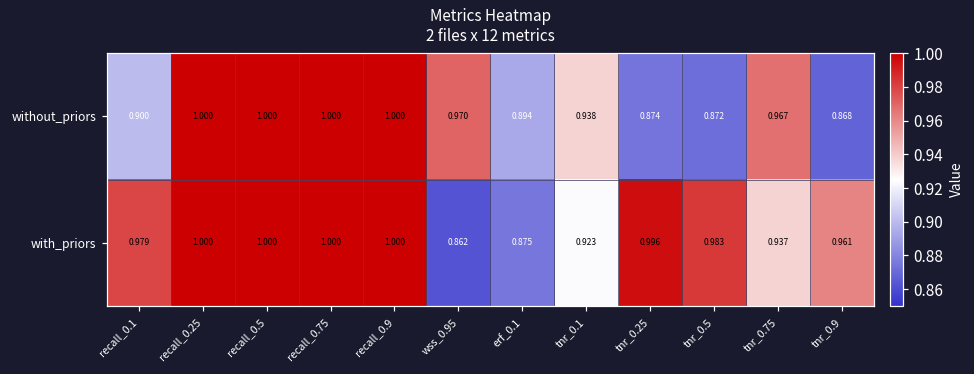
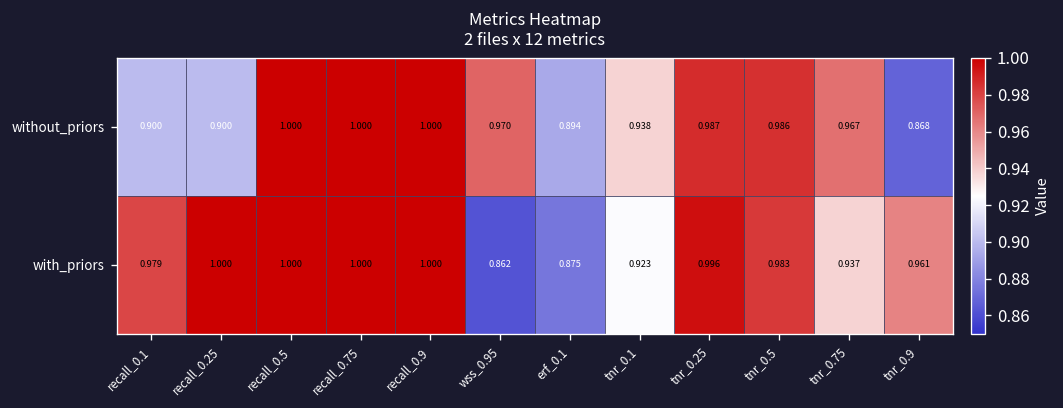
  {
    "without_priors": {
      "recall_0.1": 0.900,
-     "recall_0.25": 1.000,
+     "recall_0.25": 0.900,
      "recall_0.5": 1.000,
      "recall_0.75": 1.000,
      "recall_0.9": 1.000,
      "wss_0.95": 0.970,
      "erf_0.1": 0.894,
      "tnr_0.1": 0.938,
-     "tnr_0.25": 0.874,
-     "tnr_0.5": 0.872,
+     "tnr_0.25": 0.987,
+     "tnr_0.5": 0.986,
      "tnr_0.75": 0.967,
      "tnr_0.9": 0.868
    },
    "with_priors": {
      "recall_0.1": 0.979,
      "recall_0.25": 1.000,
      "recall_0.5": 1.000,
      "recall_0.75": 1.000,
      "recall_0.9": 1.000,
      "wss_0.95": 0.862,
      "erf_0.1": 0.875,
      "tnr_0.1": 0.923,
      "tnr_0.25": 0.996,
      "tnr_0.5": 0.983,
      "tnr_0.75": 0.937,
      "tnr_0.9": 0.961
    }
  }
